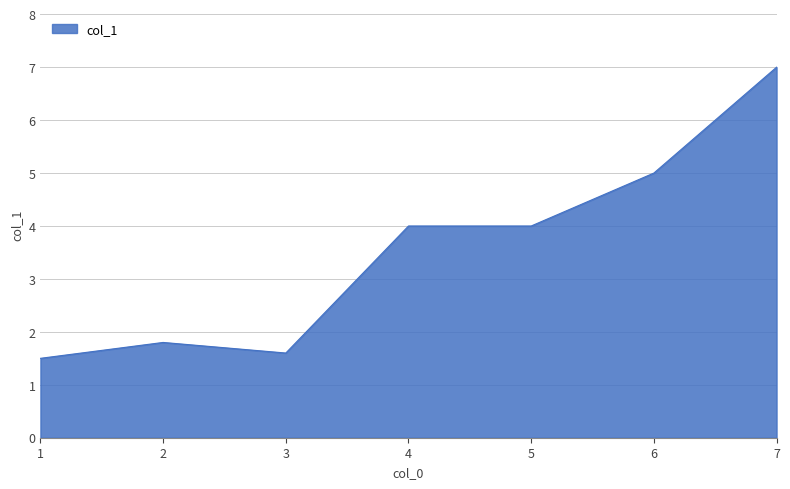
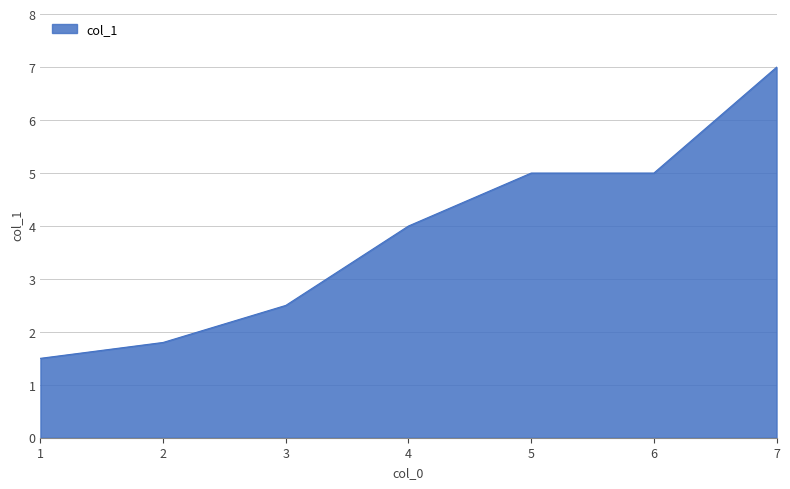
  {
    "1": 1.5,
    "2": 1.8,
-   "3": 1.6,
+   "3": 2.5,
    "4": 4.0,
-   "5": 4,
+   "5": 5,
    "6": 5.0,
    "7": 7.0
  }
